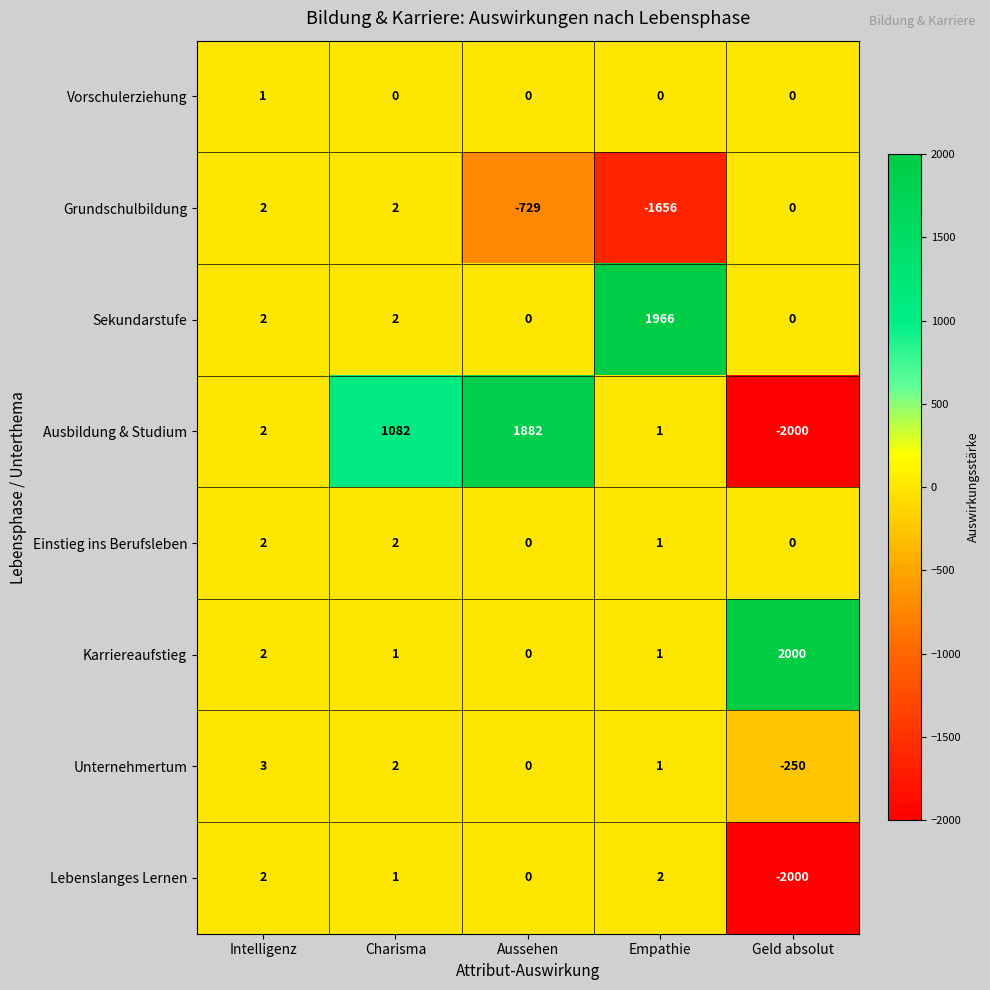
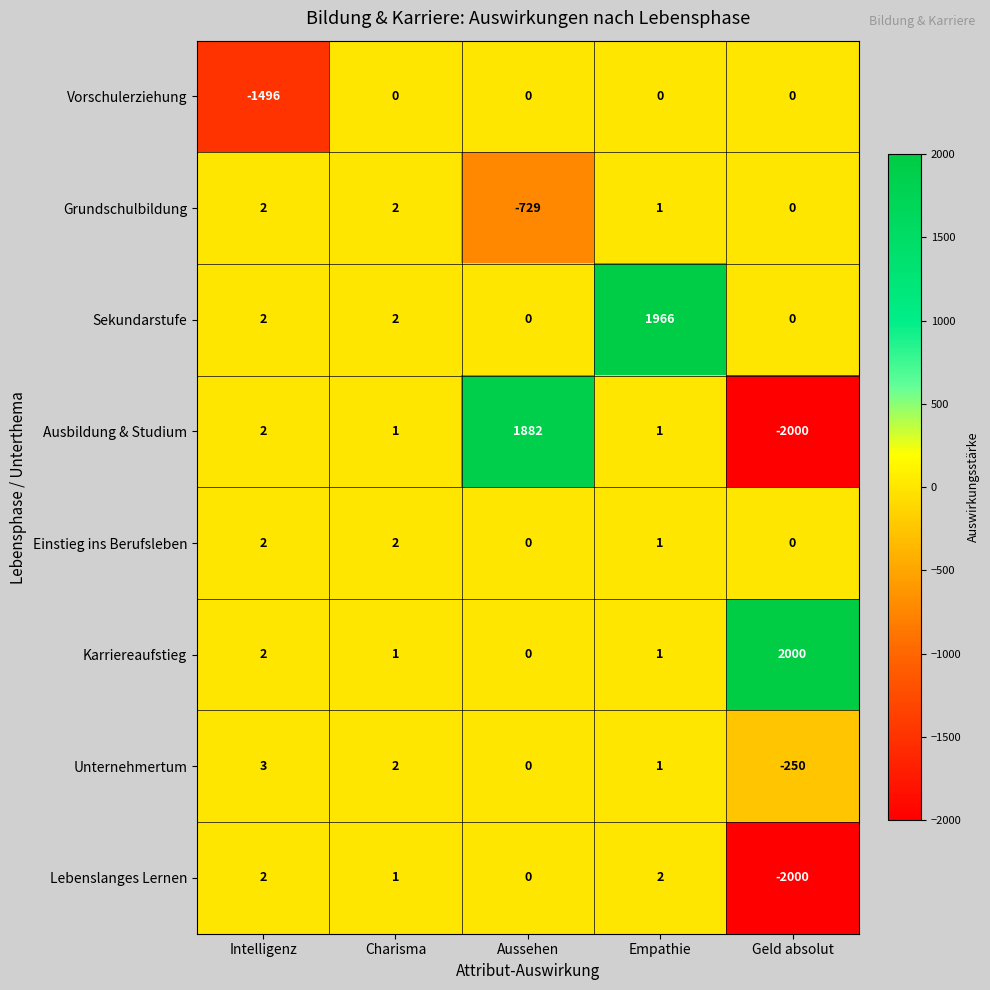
  {
    "Vorschulerziehung": {
-     "Intelligenz": 1,
+     "Intelligenz": -1496,
      "Charisma": 0,
      "Aussehen": 0,
      "Empathie": 0,
      "Geld absolut": 0
    },
    "Grundschulbildung": {
      "Intelligenz": 2,
      "Charisma": 2,
      "Aussehen": -729,
-     "Empathie": -1656,
+     "Empathie": 1,
      "Geld absolut": 0
    },
    "Sekundarstufe": {
      "Intelligenz": 2,
      "Charisma": 2,
      "Aussehen": 0,
      "Empathie": 1966,
      "Geld absolut": 0
    },
    "Ausbildung & Studium": {
      "Intelligenz": 2,
-     "Charisma": 1082,
+     "Charisma": 1,
      "Aussehen": 1882,
      "Empathie": 1,
      "Geld absolut": -2000
    },
    "Einstieg ins Berufsleben": {
      "Intelligenz": 2,
      "Charisma": 2,
      "Aussehen": 0,
      "Empathie": 1,
      "Geld absolut": 0
    },
    "Karriereaufstieg": {
      "Intelligenz": 2,
      "Charisma": 1,
      "Aussehen": 0,
      "Empathie": 1,
      "Geld absolut": 2000
    },
    "Unternehmertum": {
      "Intelligenz": 3,
      "Charisma": 2,
      "Aussehen": 0,
      "Empathie": 1,
      "Geld absolut": -250
    },
    "Lebenslanges Lernen": {
      "Intelligenz": 2,
      "Charisma": 1,
      "Aussehen": 0,
      "Empathie": 2,
      "Geld absolut": -2000
    }
  }
